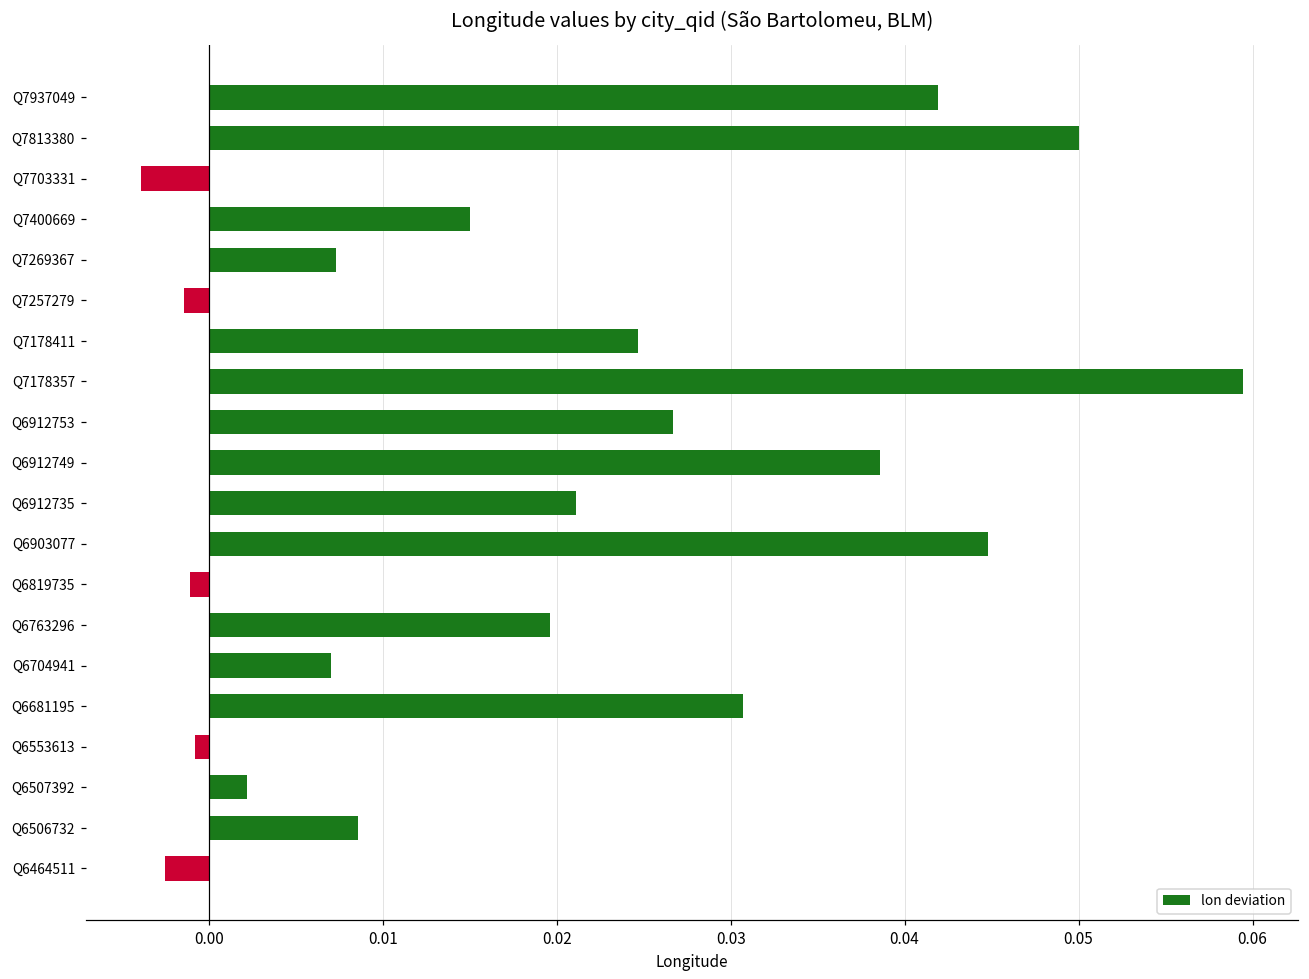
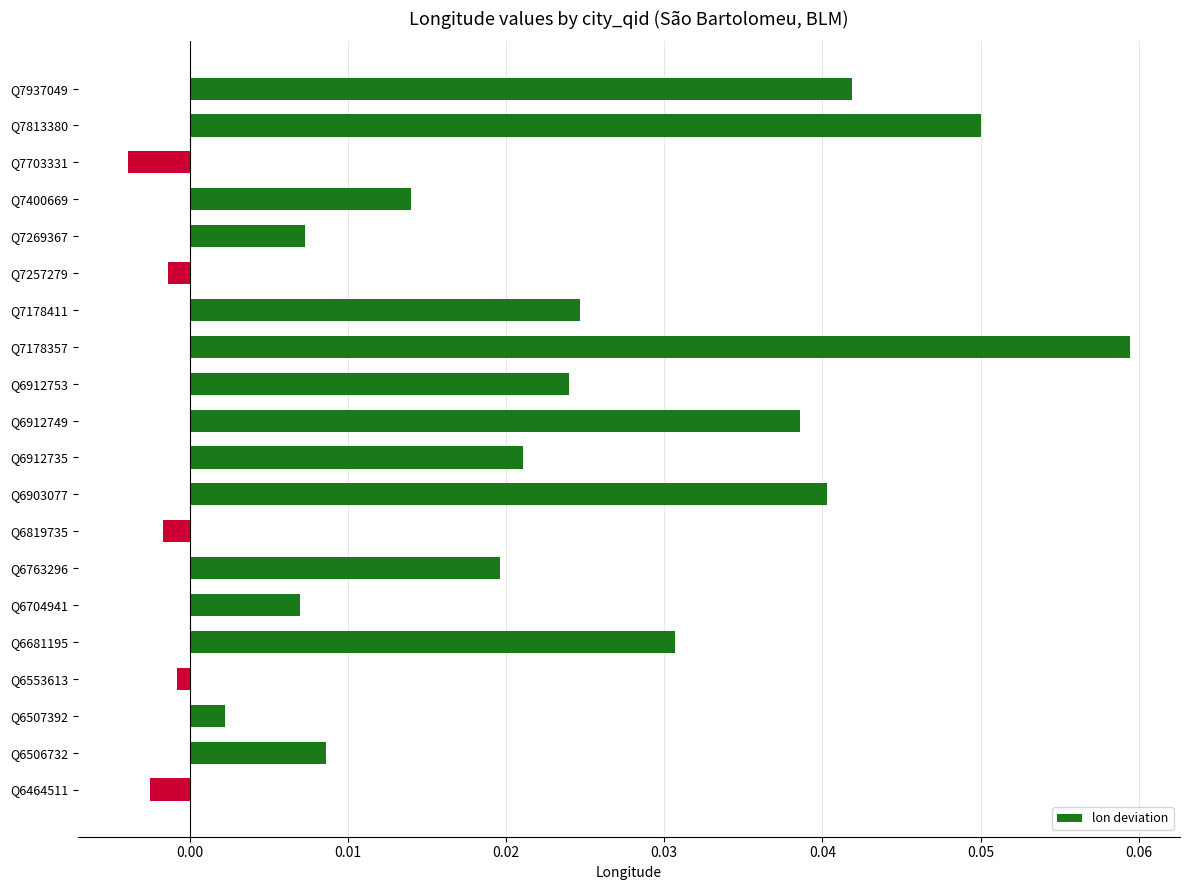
  {
    "Q7937049": 0.0419,
    "Q7813380": 0.0500,
    "Q7703331": -0.0039,
-   "Q7400669": 0.0150,
+   "Q7400669": 0.0140,
    "Q7269367": 0.0073,
    "Q7257279": -0.0014,
    "Q7178411": 0.0247,
    "Q7178357": 0.0594,
-   "Q6912753": 0.0267,
+   "Q6912753": 0.0240,
    "Q6912749": 0.0386,
    "Q6912735": 0.0211,
-   "Q6903077": 0.0448,
-   "Q6819735": -0.0011,
+   "Q6903077": 0.0403,
+   "Q6819735": -0.0017,
    "Q6763296": 0.0196,
    "Q6704941": 0.0070,
    "Q6681195": 0.0307,
    "Q6553613": -0.0008,
    "Q6507392": 0.0022,
    "Q6506732": 0.0086,
    "Q6464511": -0.0025
  }
